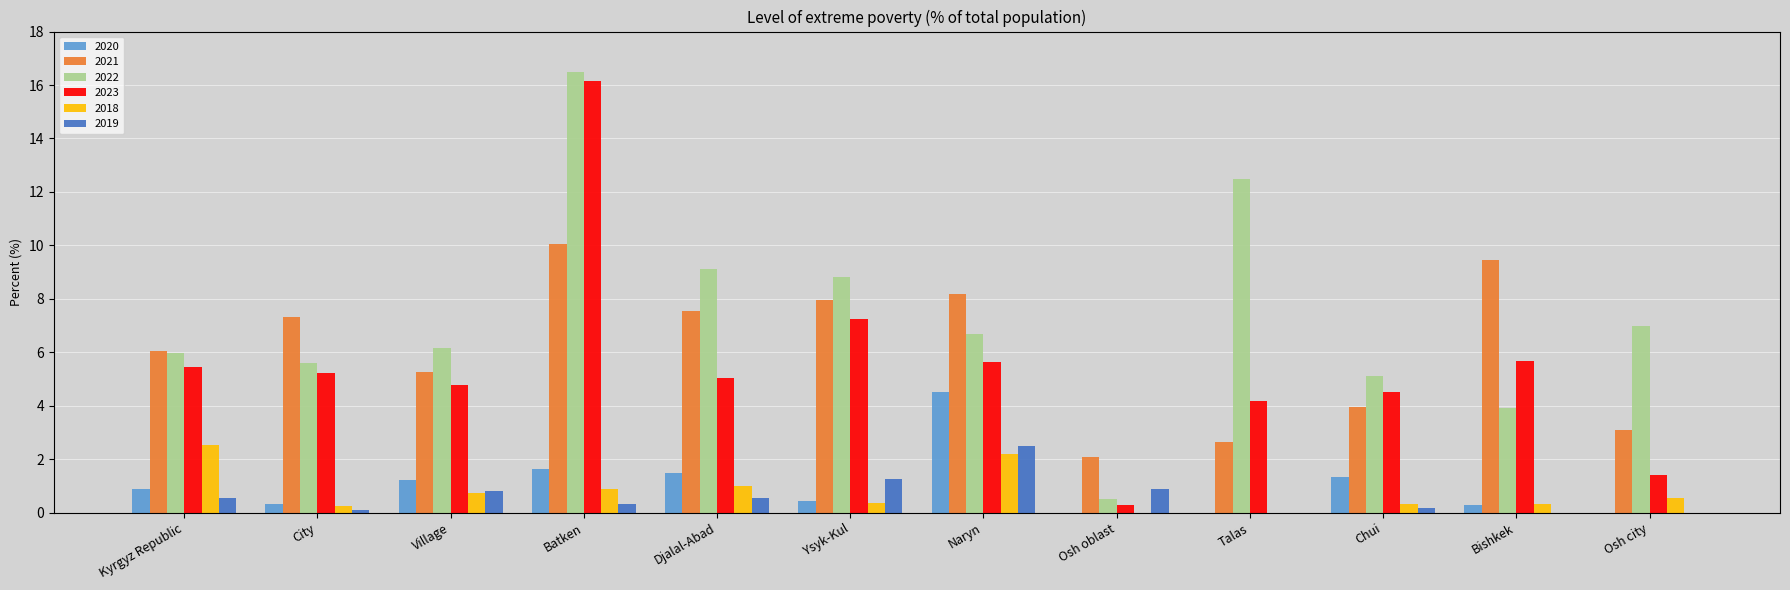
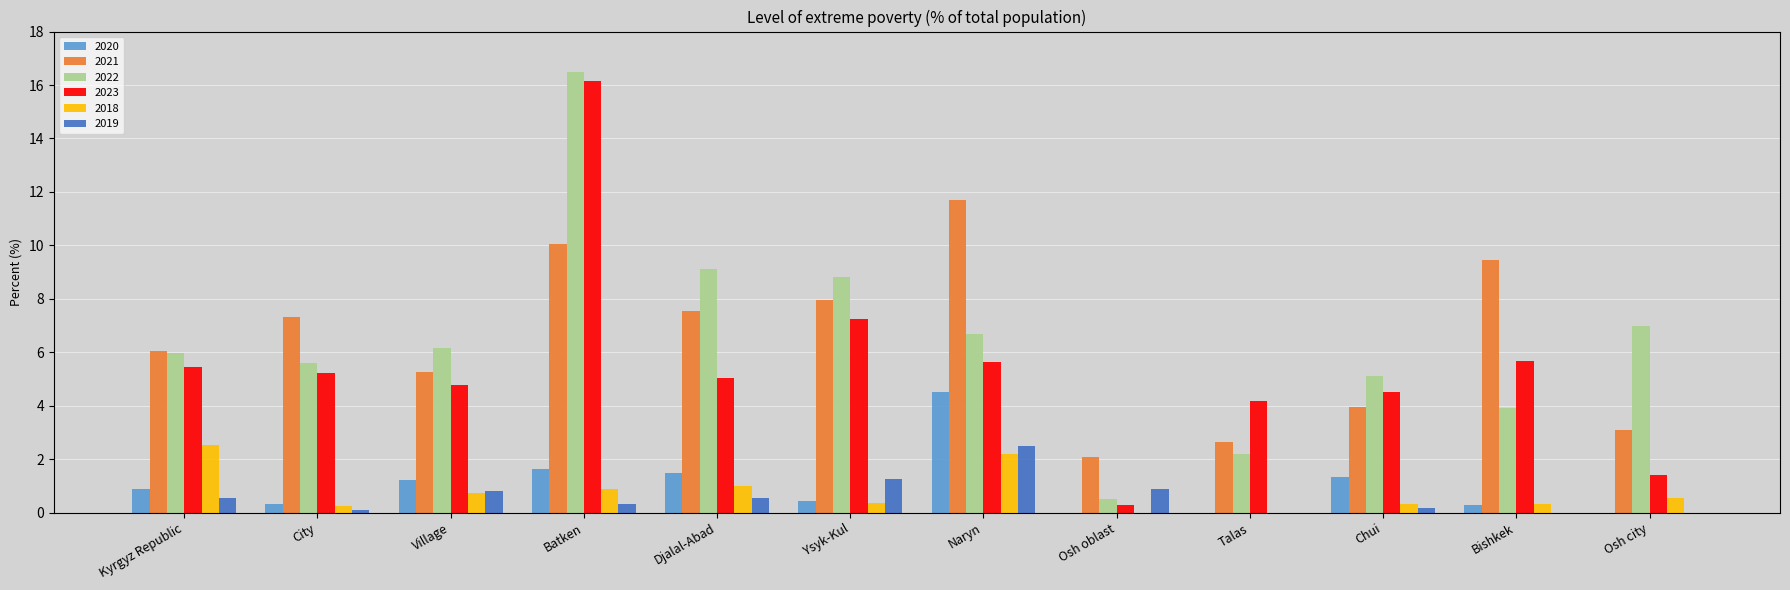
  {
    "2021": {
      "Kyrgyz Republic": 6.0,
      "City": 7.3,
      "Village": 5.3,
      "Batken": 10.1,
      "Djalal-Abad": 7.5,
      "Ysyk-Kul": 8.0,
-     "Naryn": 8.2,
+     "Naryn": 11.7,
      "Osh oblast": 2.1,
      "Talas": 2.6,
      "Chui": 4.0,
      "Bishkek": 9.5,
      "Osh city": 3.1
    },
    "2022": {
      "Kyrgyz Republic": 6.0,
      "City": 5.6,
      "Village": 6.2,
      "Batken": 16.5,
      "Djalal-Abad": 9.1,
      "Ysyk-Kul": 8.8,
      "Naryn": 6.7,
      "Osh oblast": 0.5,
-     "Talas": 12.5,
+     "Talas": 2.2,
      "Chui": 5.1,
      "Bishkek": 3.9,
      "Osh city": 7.0
    },
    "2023": {
      "Kyrgyz Republic": 5.4,
      "City": 5.2,
      "Village": 4.8,
      "Batken": 16.1,
      "Djalal-Abad": 5.0,
      "Ysyk-Kul": 7.2,
      "Naryn": 5.6,
      "Osh oblast": 0.3,
      "Talas": 4.2,
      "Chui": 4.5,
      "Bishkek": 5.7,
      "Osh city": 1.4
    },
    "2018": {
      "Kyrgyz Republic": 2.6,
      "City": 0.2,
      "Village": 0.7,
      "Batken": 0.9,
      "Djalal-Abad": 1.0,
      "Ysyk-Kul": 0.4,
      "Naryn": 2.2,
      "Osh oblast": 0.0,
      "Talas": 0.0,
      "Chui": 0.3,
      "Bishkek": 0.3,
      "Osh city": 0.6
    }
  }
